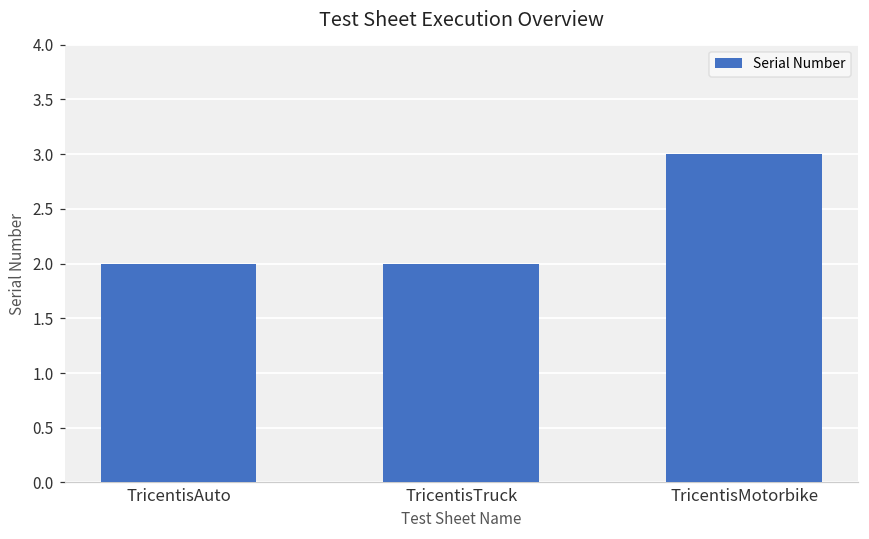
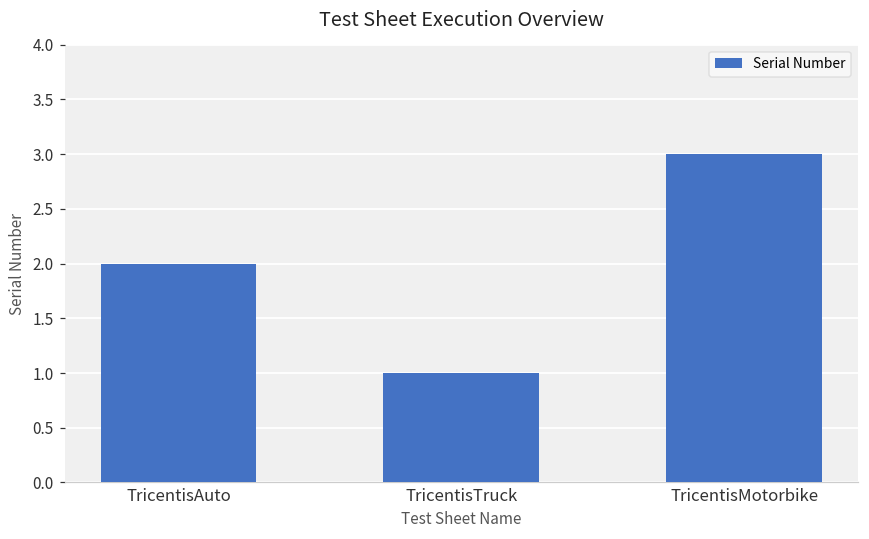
  {
    "TricentisAuto": 2,
-   "TricentisTruck": 2,
+   "TricentisTruck": 1,
    "TricentisMotorbike": 3
  }
